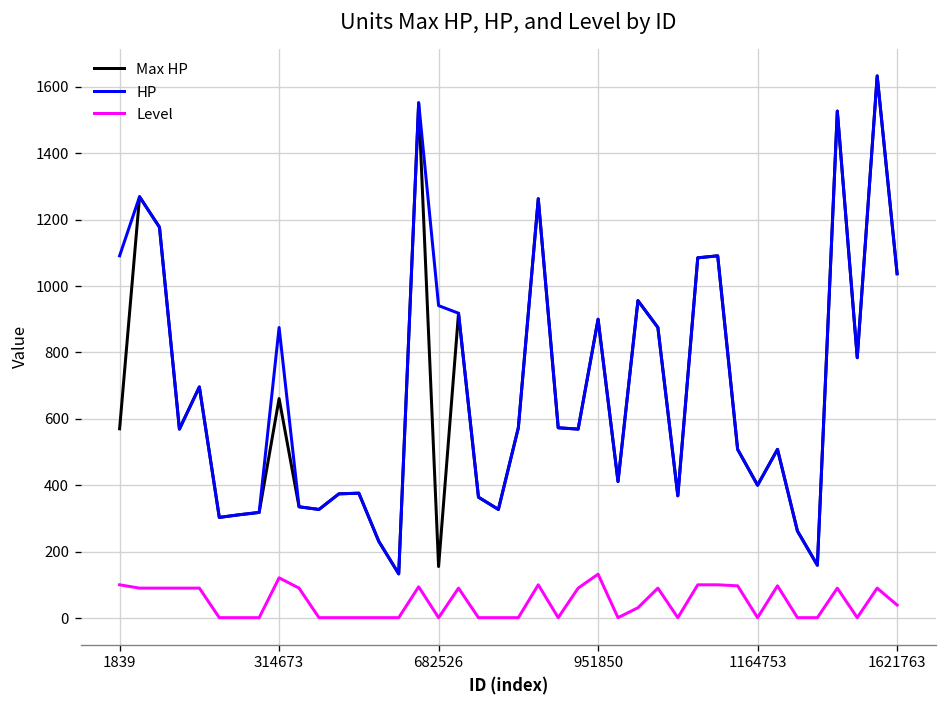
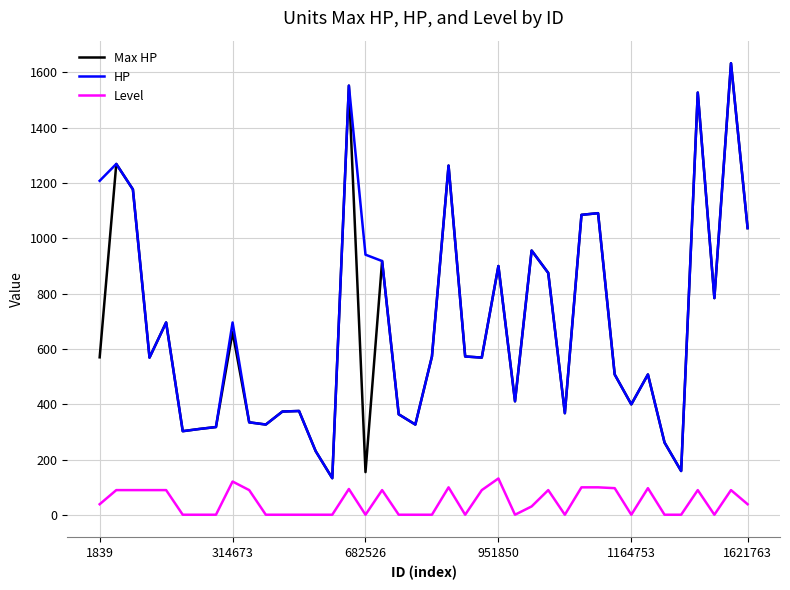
  {
    "Max HP": {
      "1839": 570,
      "314673": 660,
      "682526": 160
    },
    "HP": {
-     "1839": 1090,
-     "314673": 880,
+     "1839": 1210,
+     "314673": 700,
      "682526": 940
    },
    "Level": {
-     "1839": 100,
+     "1839": 40,
      "314673": 120,
      "682526": 0,
      "951850": 130,
      "1164753": 0,
      "1621763": 40
    }
  }
